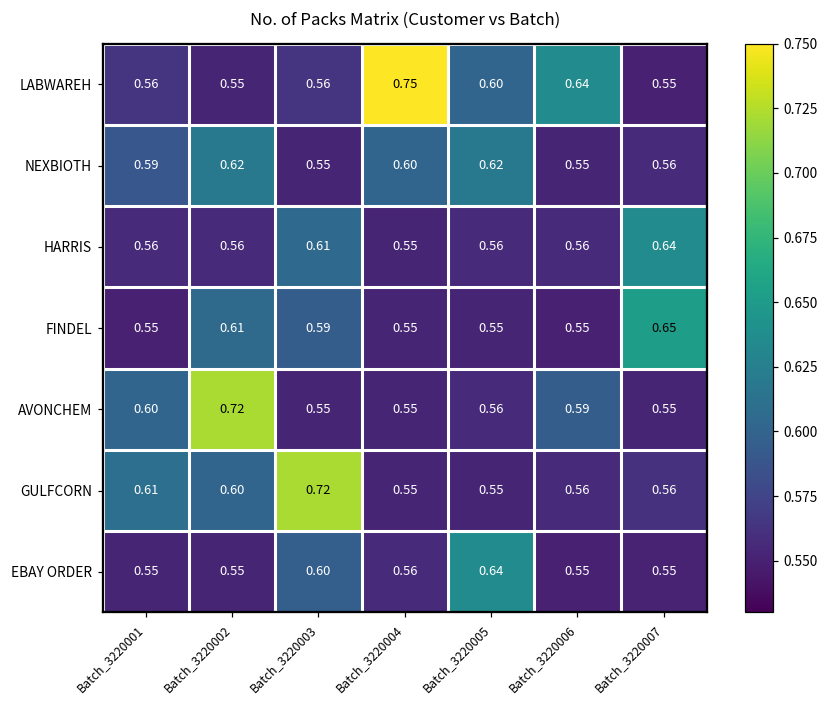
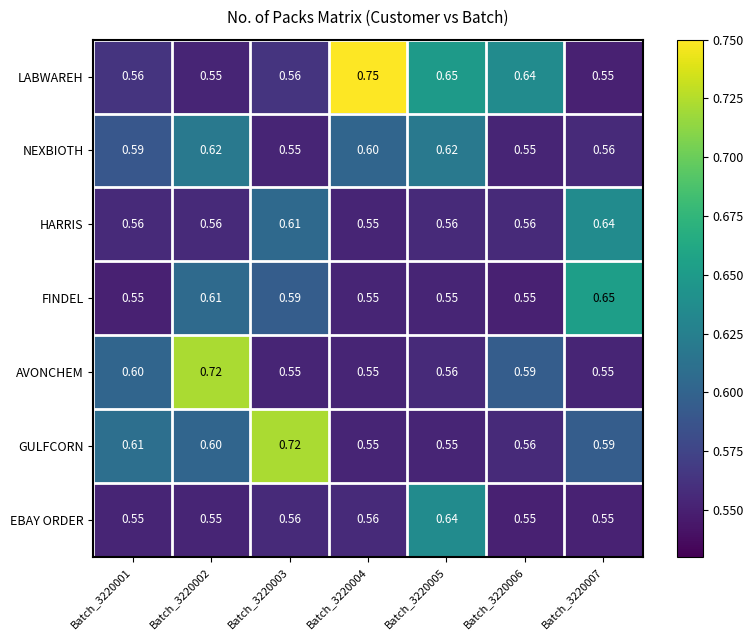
  {
    "LABWAREH": {
      "Batch_3220001": 0.56,
      "Batch_3220002": 0.55,
      "Batch_3220003": 0.56,
      "Batch_3220004": 0.75,
-     "Batch_3220005": 0.60,
+     "Batch_3220005": 0.65,
      "Batch_3220006": 0.64,
      "Batch_3220007": 0.55
    },
    "NEXBIOTH": {
      "Batch_3220001": 0.59,
      "Batch_3220002": 0.62,
      "Batch_3220003": 0.55,
      "Batch_3220004": 0.60,
      "Batch_3220005": 0.62,
      "Batch_3220006": 0.55,
      "Batch_3220007": 0.56
    },
    "HARRIS": {
      "Batch_3220001": 0.56,
      "Batch_3220002": 0.56,
      "Batch_3220003": 0.61,
      "Batch_3220004": 0.55,
      "Batch_3220005": 0.56,
      "Batch_3220006": 0.56,
      "Batch_3220007": 0.64
    },
    "FINDEL": {
      "Batch_3220001": 0.55,
      "Batch_3220002": 0.61,
      "Batch_3220003": 0.59,
      "Batch_3220004": 0.55,
      "Batch_3220005": 0.55,
      "Batch_3220006": 0.55,
      "Batch_3220007": 0.65
    },
    "AVONCHEM": {
      "Batch_3220001": 0.60,
      "Batch_3220002": 0.72,
      "Batch_3220003": 0.55,
      "Batch_3220004": 0.55,
      "Batch_3220005": 0.56,
      "Batch_3220006": 0.59,
      "Batch_3220007": 0.55
    },
    "GULFCORN": {
      "Batch_3220001": 0.61,
      "Batch_3220002": 0.60,
      "Batch_3220003": 0.72,
      "Batch_3220004": 0.55,
      "Batch_3220005": 0.55,
      "Batch_3220006": 0.56,
-     "Batch_3220007": 0.56
+     "Batch_3220007": 0.59
    },
    "EBAY ORDER": {
      "Batch_3220001": 0.55,
      "Batch_3220002": 0.55,
-     "Batch_3220003": 0.60,
+     "Batch_3220003": 0.56,
      "Batch_3220004": 0.56,
      "Batch_3220005": 0.64,
      "Batch_3220006": 0.55,
      "Batch_3220007": 0.55
    }
  }
